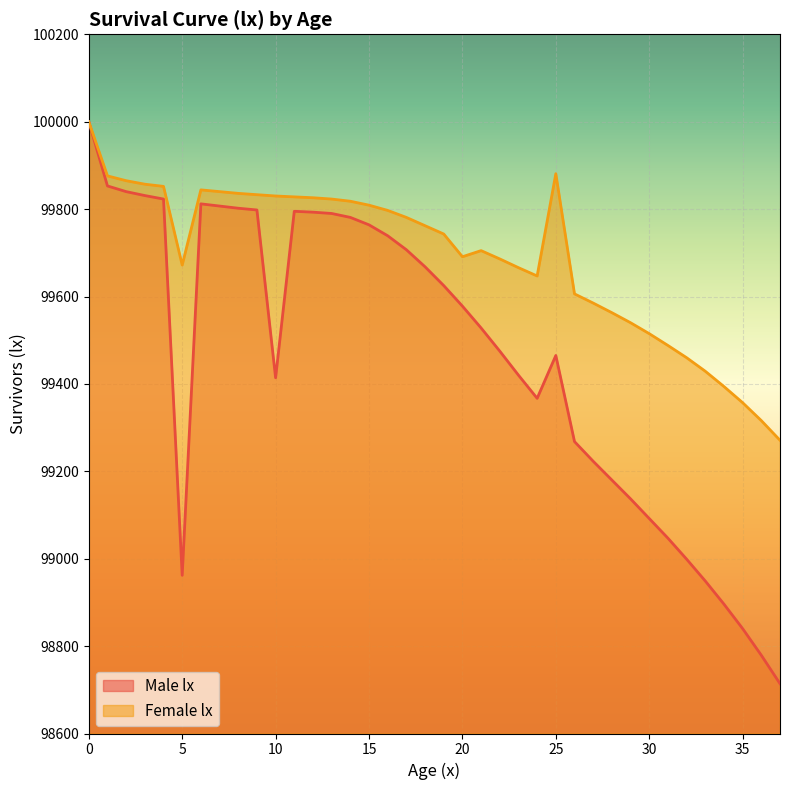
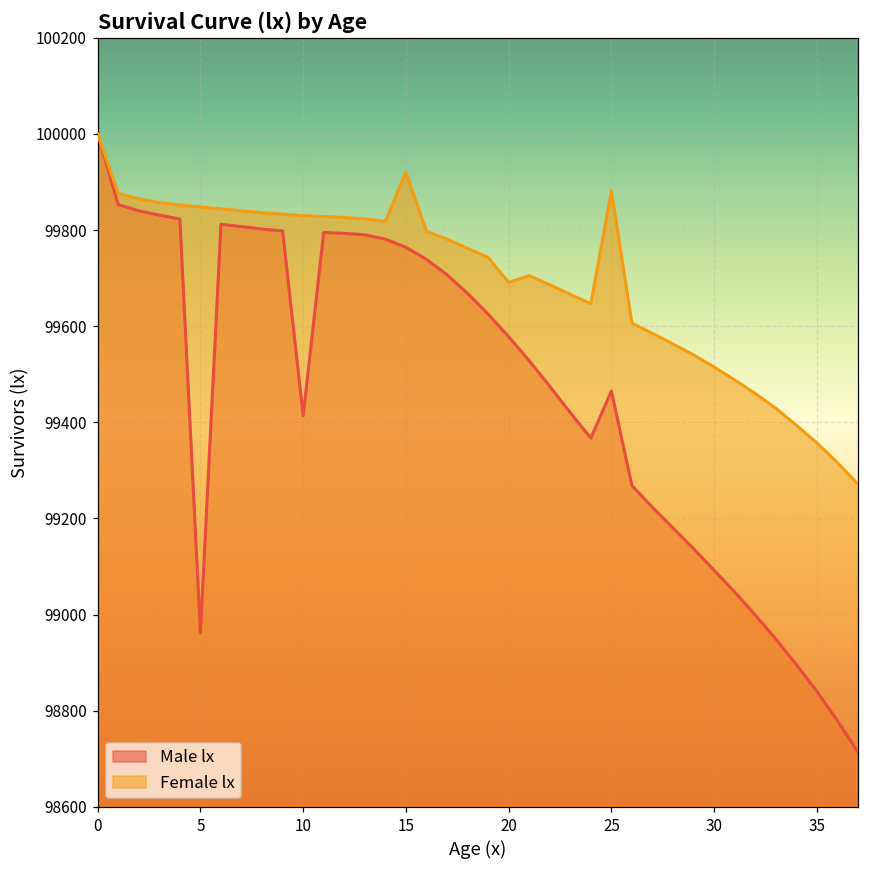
  {
    "Male lx": {
      "5": 98960,
      "10": 99410,
      "15": 99760,
      "20": 99580,
      "25": 99470,
      "30": 99090,
      "35": 98840
    },
    "Female lx": {
-     "5": 99670,
+     "5": 99850,
      "10": 99830,
-     "15": 99810,
+     "15": 99920,
      "20": 99690,
      "25": 99880,
      "30": 99520,
      "35": 99360
    }
  }
